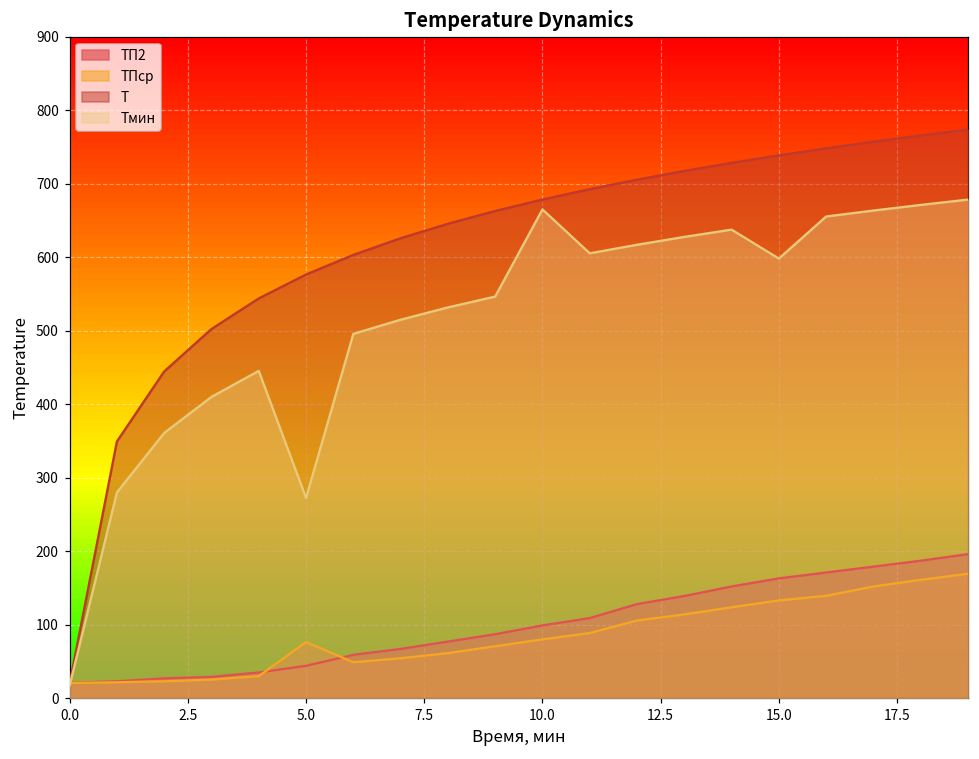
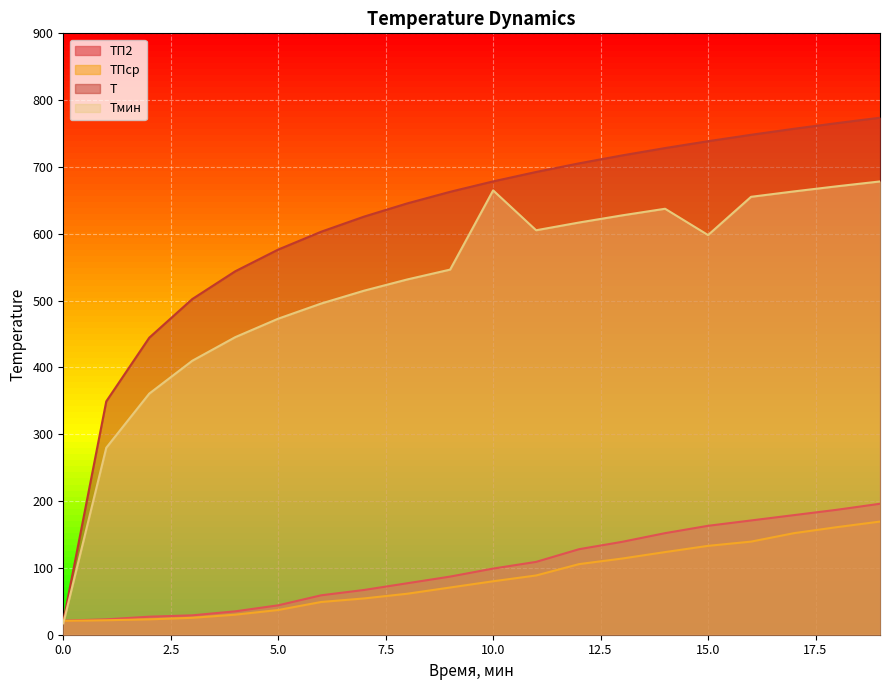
  {
    "ТПср": {
-     "5.0": 80,
+     "5.0": 40,
      "10.0": 80,
      "15.0": 130
    },
    "Тмин": {
-     "5.0": 270,
+     "5.0": 470,
      "10.0": 660,
      "15.0": 600
    }
  }
